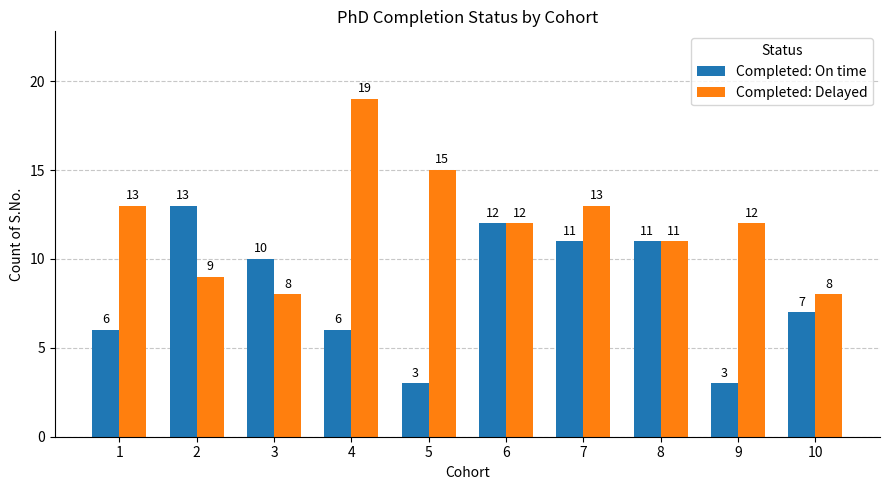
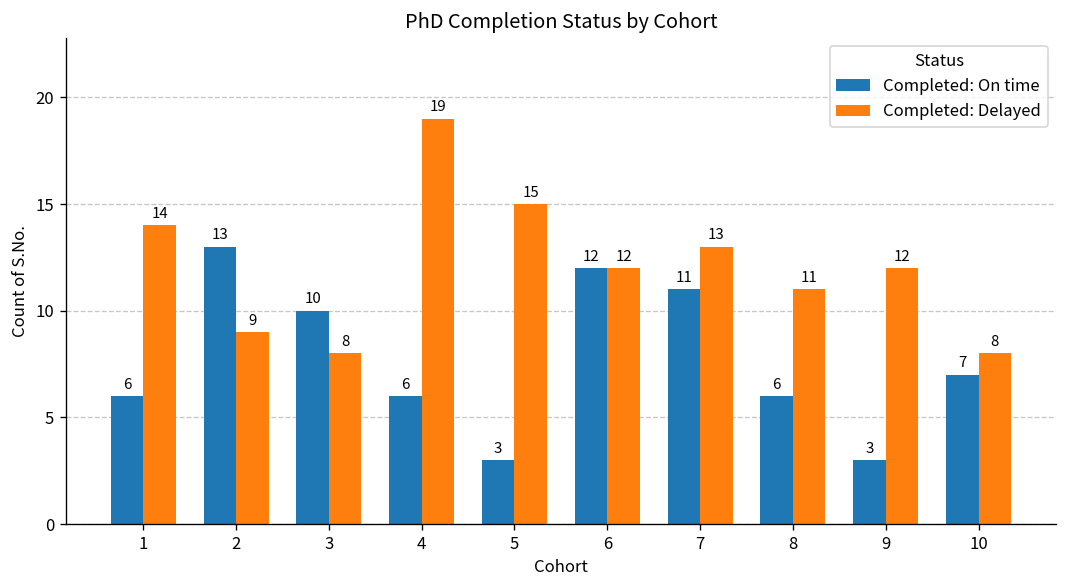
  {
    "Completed: On time": {
      "1": 6,
      "2": 13,
      "3": 10,
      "4": 6,
      "5": 3,
      "6": 12,
      "7": 11,
-     "8": 11,
+     "8": 6,
      "9": 3,
      "10": 7
    },
    "Completed: Delayed": {
-     "1": 13,
+     "1": 14,
      "2": 9,
      "3": 8,
      "4": 19,
      "5": 15,
      "6": 12,
      "7": 13,
      "8": 11,
      "9": 12,
      "10": 8
    }
  }
